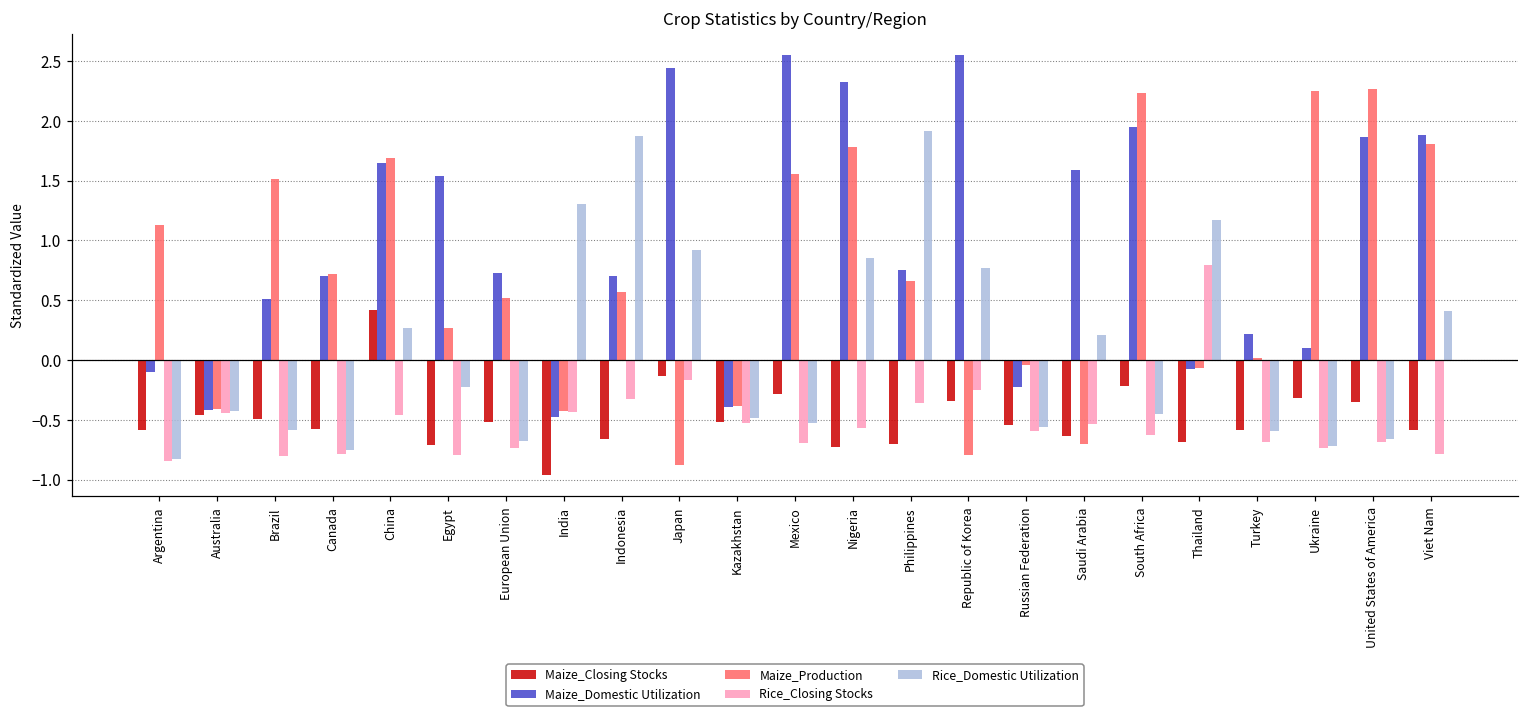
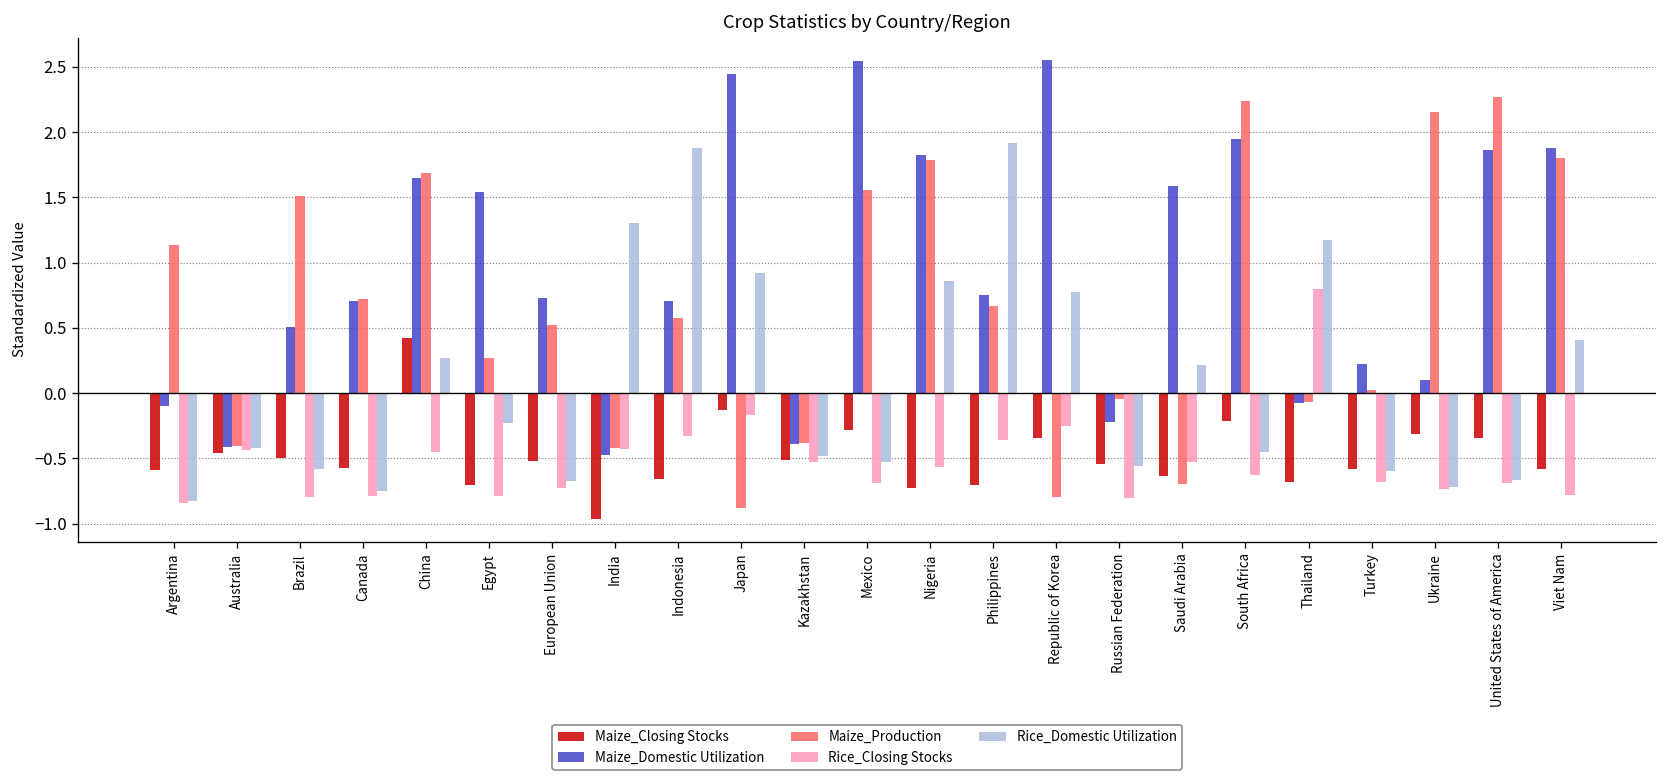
  {
    "Maize_Closing Stocks": {
      "Argentina": -0.59,
      "Australia": -0.46,
      "Brazil": -0.50,
      "Canada": -0.57,
      "China": 0.42,
      "Egypt": -0.71,
      "European Union": -0.52,
      "India": -0.96,
      "Indonesia": -0.65,
      "Japan": -0.13,
      "Kazakhstan": -0.52,
      "Mexico": -0.28,
      "Nigeria": -0.73,
      "Philippines": -0.70,
      "Republic of Korea": -0.34,
      "Russian Federation": -0.55,
      "Saudi Arabia": -0.64,
      "South Africa": -0.21,
      "Thailand": -0.68,
      "Turkey": -0.58,
      "Ukraine": -0.31,
      "United States of America": -0.35,
      "Viet Nam": -0.59
    },
    "Maize_Domestic Utilization": {
      "Argentina": -0.10,
      "Australia": -0.41,
      "Brazil": 0.51,
      "Canada": 0.70,
      "China": 1.65,
      "Egypt": 1.54,
      "European Union": 0.73,
      "India": -0.47,
      "Indonesia": 0.71,
      "Japan": 2.45,
      "Kazakhstan": -0.39,
      "Mexico": 2.55,
-     "Nigeria": 2.33,
+     "Nigeria": 1.82,
      "Philippines": 0.75,
      "Republic of Korea": 2.55,
      "Russian Federation": -0.23,
      "Saudi Arabia": 1.59,
      "South Africa": 1.94,
      "Thailand": -0.08,
      "Turkey": 0.22,
      "Ukraine": 0.10,
      "United States of America": 1.86,
      "Viet Nam": 1.88
    },
    "Maize_Production": {
      "Argentina": 1.13,
      "Australia": -0.40,
      "Brazil": 1.51,
      "Canada": 0.72,
      "China": 1.69,
      "Egypt": 0.27,
      "European Union": 0.52,
      "India": -0.42,
      "Indonesia": 0.57,
      "Japan": -0.88,
      "Kazakhstan": -0.38,
      "Mexico": 1.55,
      "Nigeria": 1.78,
      "Philippines": 0.67,
      "Republic of Korea": -0.79,
      "Russian Federation": -0.04,
      "Saudi Arabia": -0.70,
      "South Africa": 2.23,
      "Thailand": -0.07,
-     "Ukraine": 2.25,
+     "Ukraine": 2.16,
      "United States of America": 2.27,
      "Viet Nam": 1.80
    },
    "Rice_Closing Stocks": {
      "Argentina": -0.84,
      "Australia": -0.44,
      "Brazil": -0.80,
      "Canada": -0.79,
      "China": -0.46,
      "Egypt": -0.79,
      "European Union": -0.73,
      "India": -0.43,
      "Indonesia": -0.33,
      "Japan": -0.17,
      "Kazakhstan": -0.53,
      "Mexico": -0.69,
      "Nigeria": -0.57,
      "Philippines": -0.36,
      "Republic of Korea": -0.25,
-     "Russian Federation": -0.59,
+     "Russian Federation": -0.80,
      "Saudi Arabia": -0.53,
      "South Africa": -0.63,
      "Thailand": 0.80,
      "Turkey": -0.68,
      "Ukraine": -0.73,
      "United States of America": -0.69,
      "Viet Nam": -0.78
    },
    "Rice_Domestic Utilization": {
      "Argentina": -0.83,
      "Australia": -0.42,
      "Brazil": -0.58,
      "Canada": -0.75,
      "China": 0.27,
      "Egypt": -0.23,
      "European Union": -0.68,
      "India": 1.30,
      "Indonesia": 1.88,
      "Japan": 0.92,
      "Kazakhstan": -0.49,
      "Mexico": -0.53,
      "Nigeria": 0.86,
      "Philippines": 1.92,
      "Republic of Korea": 0.77,
      "Russian Federation": -0.56,
      "Saudi Arabia": 0.21,
      "South Africa": -0.45,
      "Thailand": 1.17,
      "Turkey": -0.60,
      "Ukraine": -0.72,
      "United States of America": -0.66,
      "Viet Nam": 0.41
    }
  }
